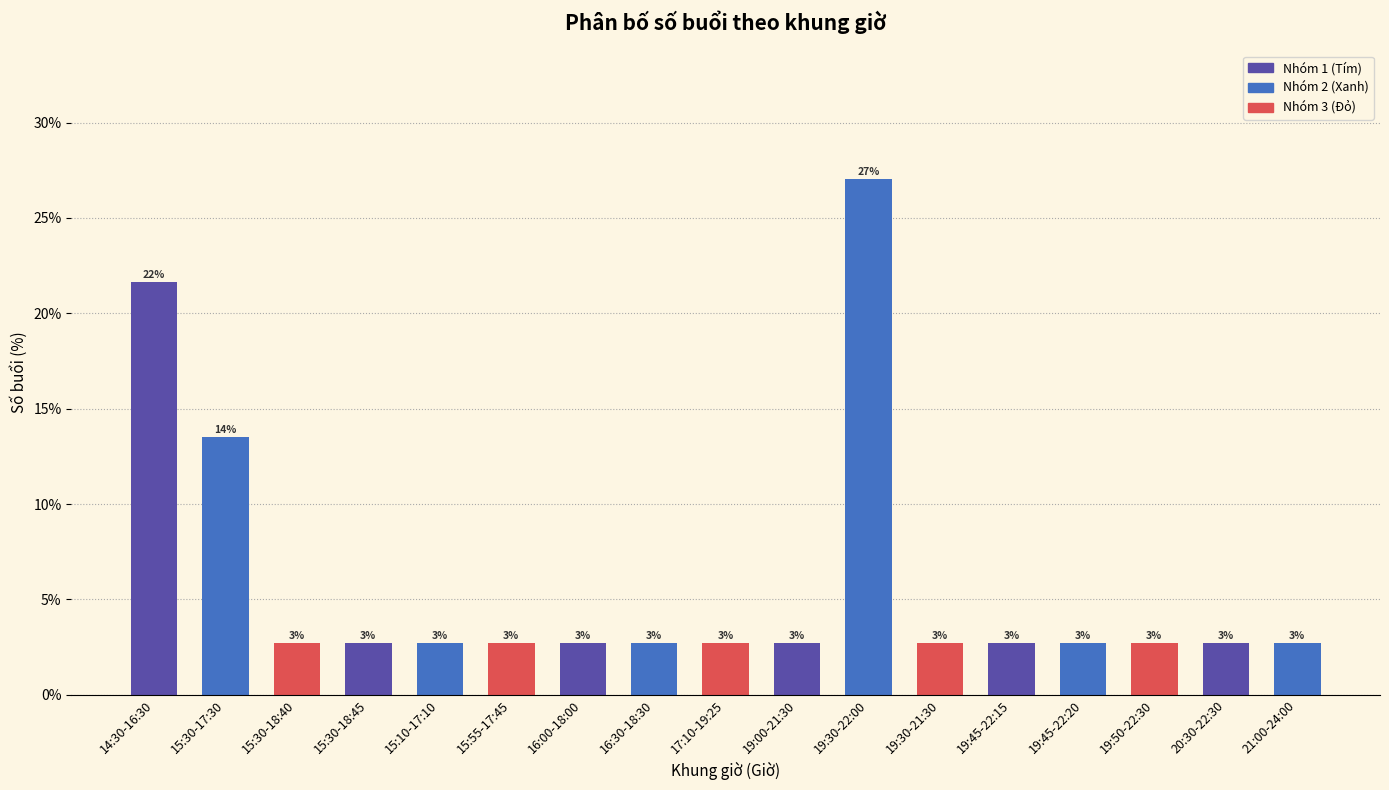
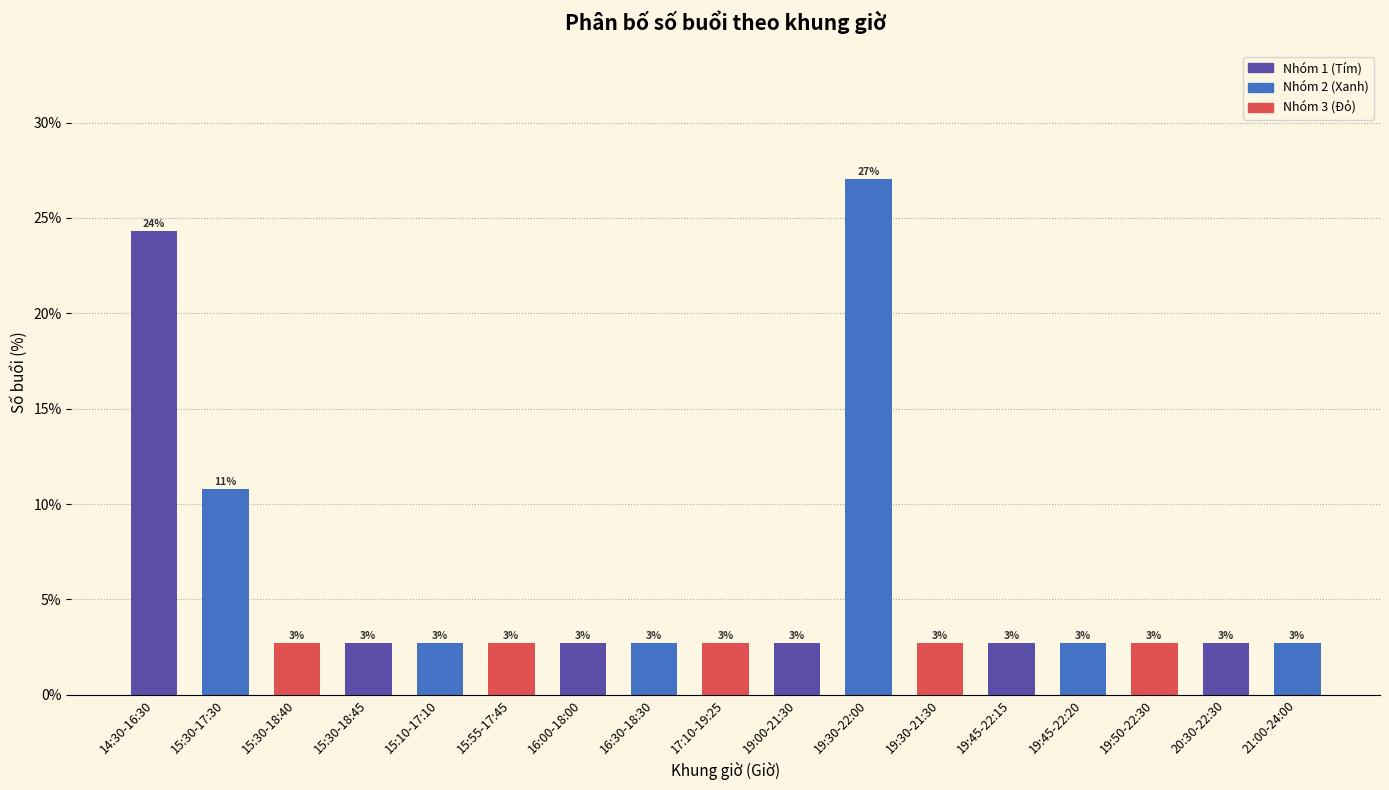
  {
-   "14:30-16:30": "22%",
-   "15:30-17:30": "14%",
+   "14:30-16:30": "24%",
+   "15:30-17:30": "11%",
    "15:30-18:40": "3%",
    "15:30-18:45": "3%",
    "15:10-17:10": "3%",
    "15:55-17:45": "3%",
    "16:00-18:00": "3%",
    "16:30-18:30": "3%",
    "17:10-19:25": "3%",
    "19:00-21:30": "3%",
    "19:30-22:00": "27%",
    "19:30-21:30": "3%",
    "19:45-22:15": "3%",
    "19:45-22:20": "3%",
    "19:50-22:30": "3%",
    "20:30-22:30": "3%",
    "21:00-24:00": "3%"
  }
